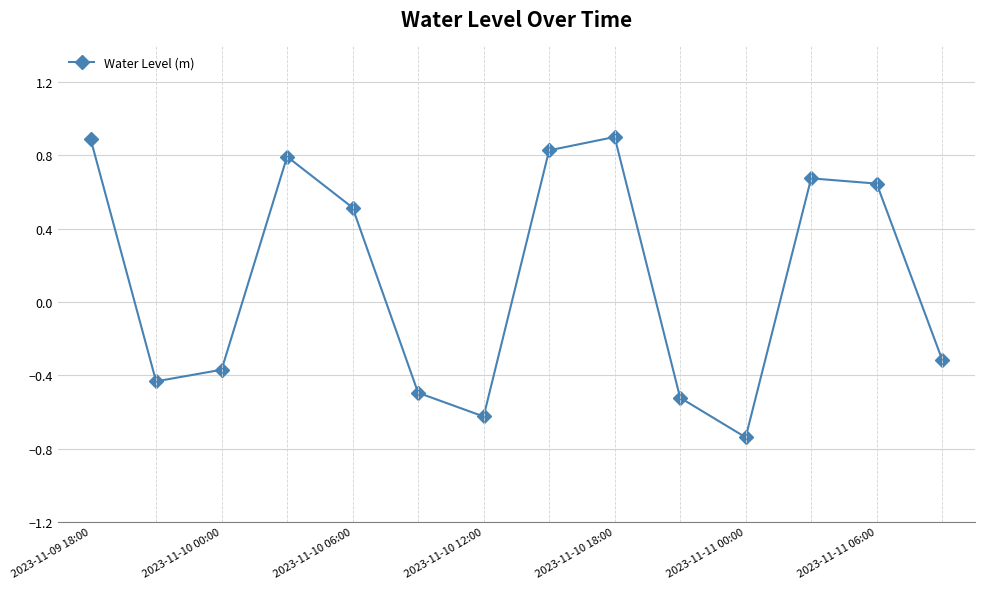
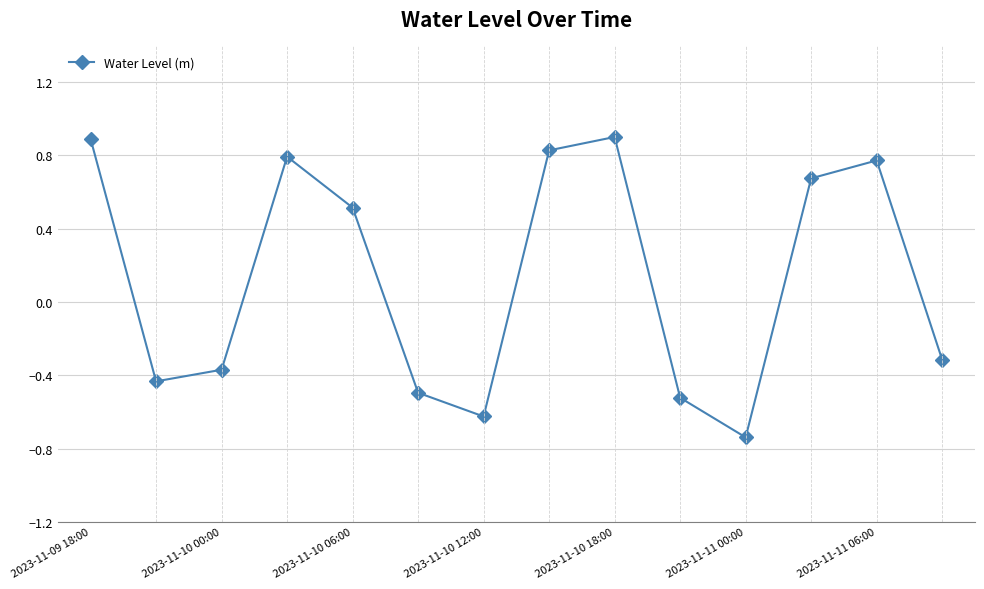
  {
    "2023-11-09 18:00": 0.89,
    "2023-11-10 00:00": -0.37,
    "2023-11-10 06:00": 0.51,
    "2023-11-10 12:00": -0.62,
    "2023-11-10 18:00": 0.90,
    "2023-11-11 00:00": -0.74,
-   "2023-11-11 06:00": 0.65
+   "2023-11-11 06:00": 0.77
  }
